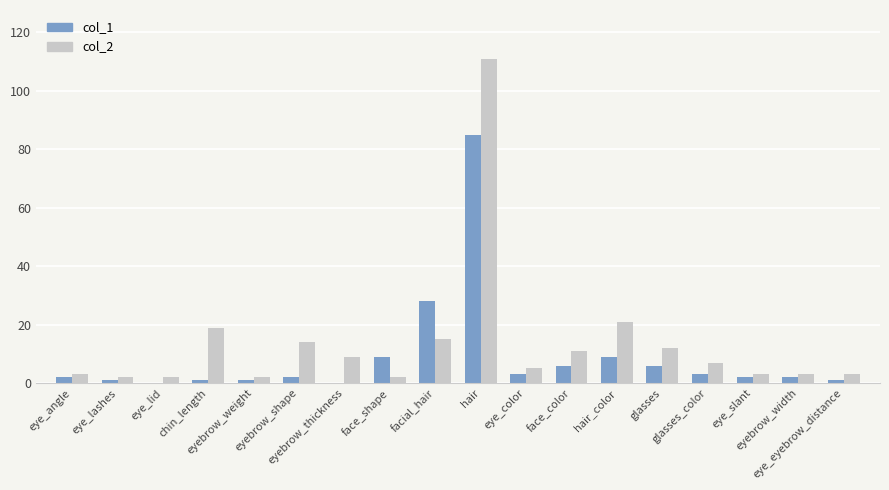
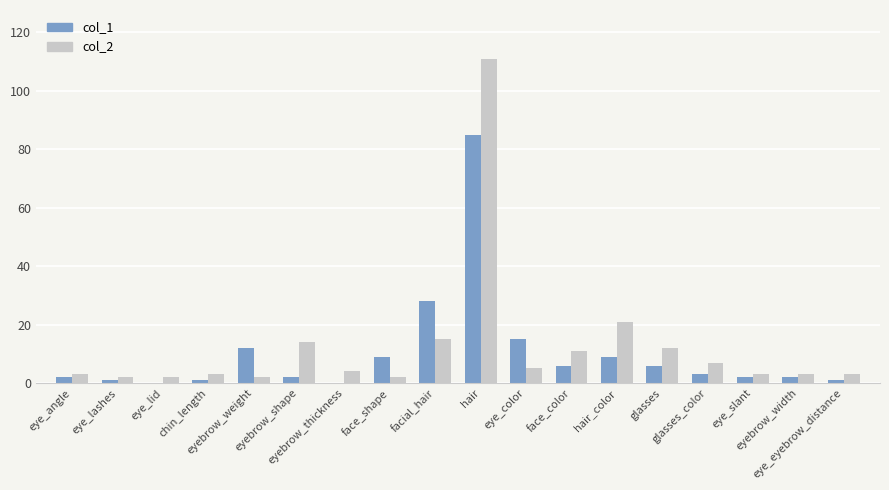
  {
    "col_1": {
      "eye_angle": 2,
      "eye_lashes": 1,
      "eye_lid": 0,
      "chin_length": 1,
-     "eyebrow_weight": 1,
+     "eyebrow_weight": 12,
      "eyebrow_shape": 2,
      "eyebrow_thickness": 0,
      "face_shape": 9,
      "facial_hair": 28,
      "hair": 85,
-     "eye_color": 3,
+     "eye_color": 15,
      "face_color": 6,
      "hair_color": 9,
      "glasses": 6,
      "glasses_color": 3,
      "eye_slant": 2,
      "eyebrow_width": 2,
      "eye_eyebrow_distance": 1
    },
    "col_2": {
      "eye_angle": 3,
      "eye_lashes": 2,
      "eye_lid": 2,
-     "chin_length": 19,
+     "chin_length": 3,
      "eyebrow_weight": 2,
      "eyebrow_shape": 14,
-     "eyebrow_thickness": 9,
+     "eyebrow_thickness": 4,
      "face_shape": 2,
      "facial_hair": 15,
      "hair": 111,
      "eye_color": 5,
      "face_color": 11,
      "hair_color": 21,
      "glasses": 12,
      "glasses_color": 7,
      "eye_slant": 3,
      "eyebrow_width": 3,
      "eye_eyebrow_distance": 3
    }
  }
